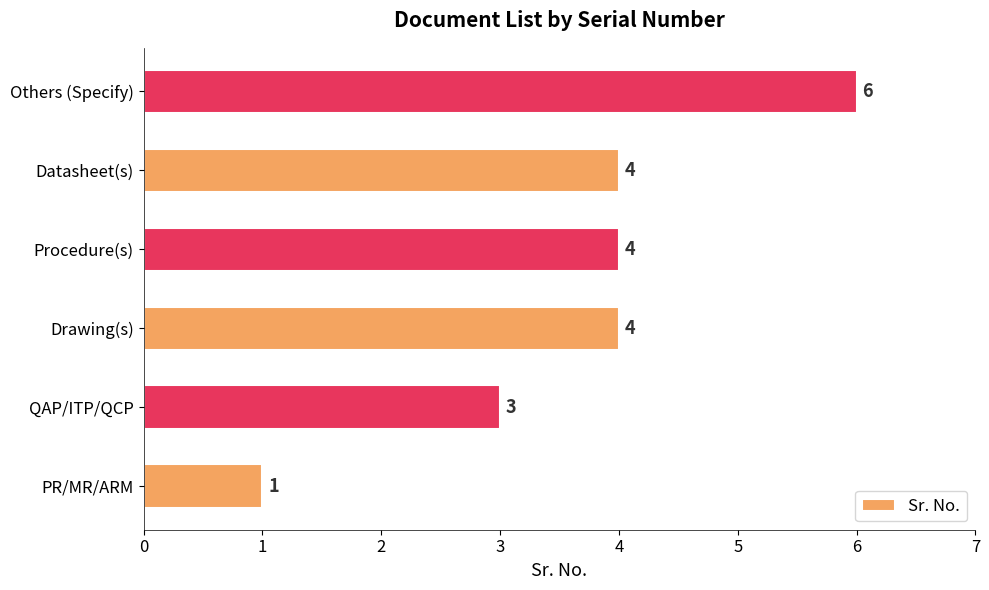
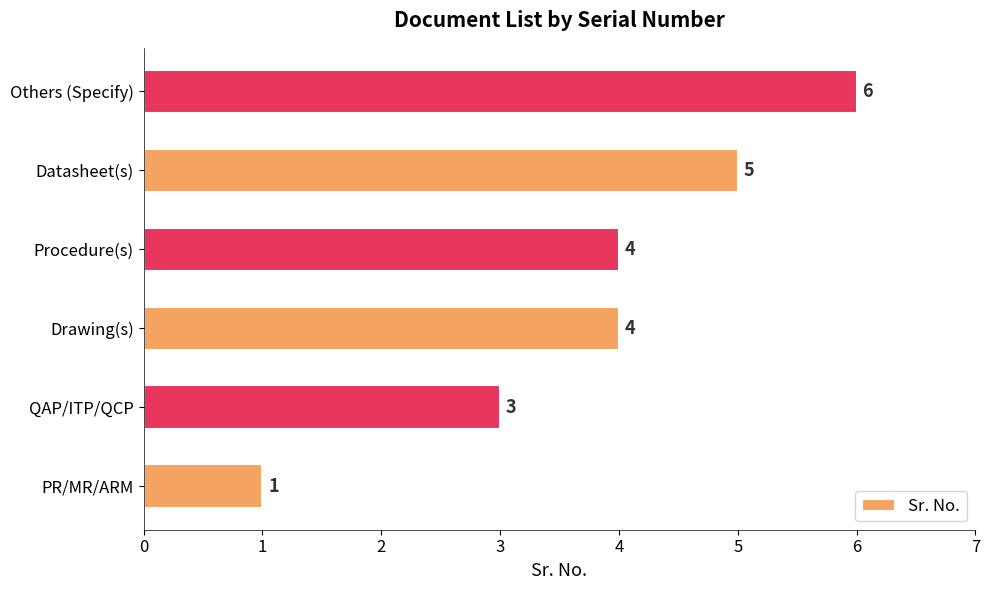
  {
    "Others (Specify)": 6,
-   "Datasheet(s)": 4,
+   "Datasheet(s)": 5,
    "Procedure(s)": 4,
    "Drawing(s)": 4,
    "QAP/ITP/QCP": 3,
    "PR/MR/ARM": 1
  }
